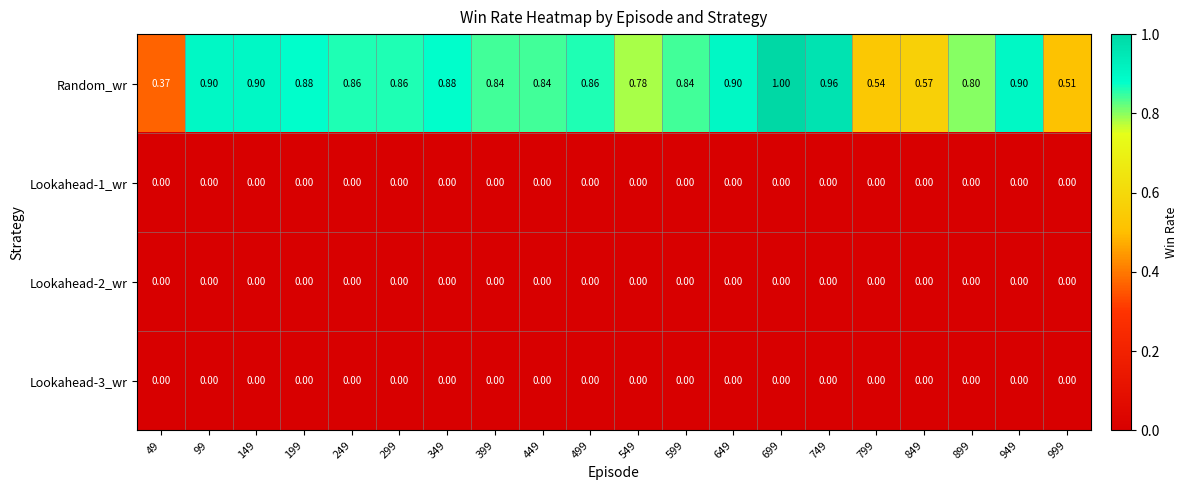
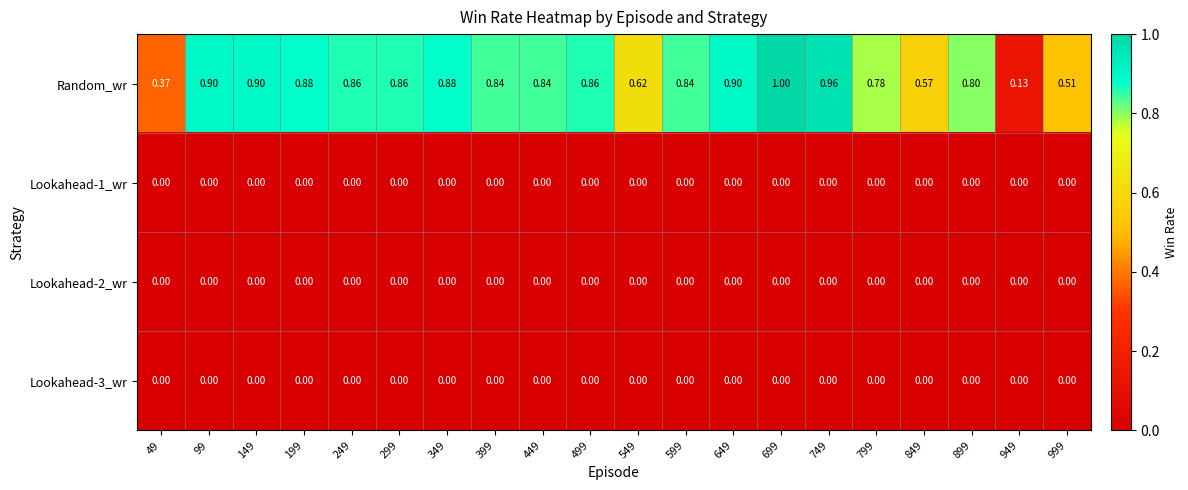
  {
    "Random_wr": {
      "49": 0.37,
      "99": 0.90,
      "149": 0.90,
      "199": 0.88,
      "249": 0.86,
      "299": 0.86,
      "349": 0.88,
      "399": 0.84,
      "449": 0.84,
      "499": 0.86,
-     "549": 0.78,
+     "549": 0.62,
      "599": 0.84,
      "649": 0.90,
      "699": 1.00,
      "749": 0.96,
-     "799": 0.54,
+     "799": 0.78,
      "849": 0.57,
      "899": 0.80,
-     "949": 0.90,
+     "949": 0.13,
      "999": 0.51
    },
    "Lookahead-1_wr": {
      "49": 0.00,
      "99": 0.00,
      "149": 0.00,
      "199": 0.00,
      "249": 0.00,
      "299": 0.00,
      "349": 0.00,
      "399": 0.00,
      "449": 0.00,
      "499": 0.00,
      "549": 0.00,
      "599": 0.00,
      "649": 0.00,
      "699": 0.00,
      "749": 0.00,
      "799": 0.00,
      "849": 0.00,
      "899": 0.00,
      "949": 0.00,
      "999": 0.00
    },
    "Lookahead-2_wr": {
      "49": 0.00,
      "99": 0.00,
      "149": 0.00,
      "199": 0.00,
      "249": 0.00,
      "299": 0.00,
      "349": 0.00,
      "399": 0.00,
      "449": 0.00,
      "499": 0.00,
      "549": 0.00,
      "599": 0.00,
      "649": 0.00,
      "699": 0.00,
      "749": 0.00,
      "799": 0.00,
      "849": 0.00,
      "899": 0.00,
      "949": 0.00,
      "999": 0.00
    },
    "Lookahead-3_wr": {
      "49": 0.00,
      "99": 0.00,
      "149": 0.00,
      "199": 0.00,
      "249": 0.00,
      "299": 0.00,
      "349": 0.00,
      "399": 0.00,
      "449": 0.00,
      "499": 0.00,
      "549": 0.00,
      "599": 0.00,
      "649": 0.00,
      "699": 0.00,
      "749": 0.00,
      "799": 0.00,
      "849": 0.00,
      "899": 0.00,
      "949": 0.00,
      "999": 0.00
    }
  }
